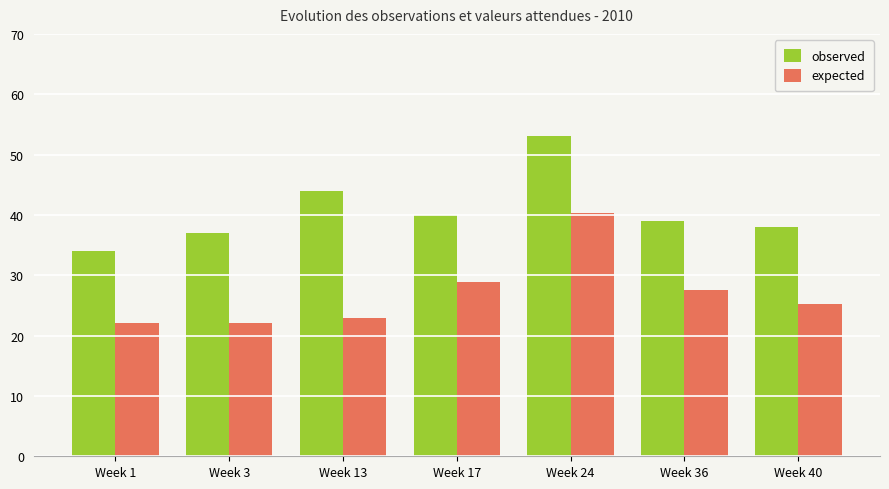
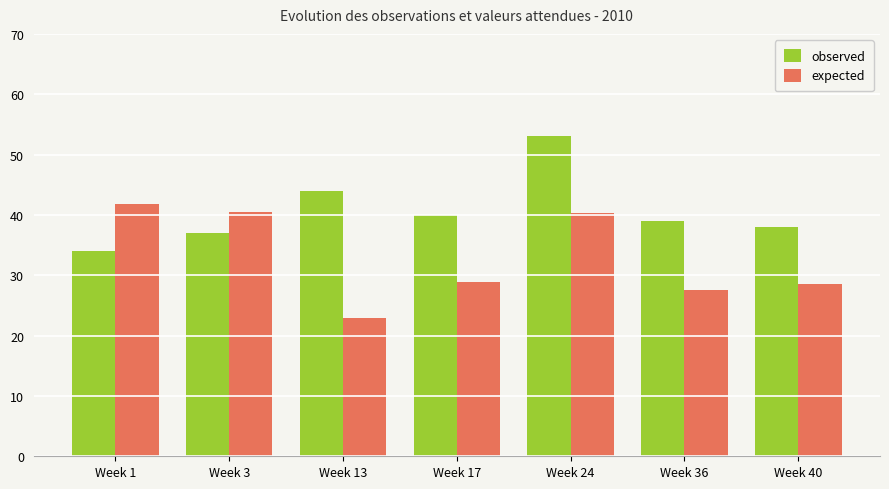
  {
    "observed": {
      "Week 1": 34,
      "Week 3": 37,
      "Week 13": 44,
      "Week 17": 40,
      "Week 24": 53,
      "Week 36": 39,
      "Week 40": 38
    },
    "expected": {
-     "Week 1": 22,
-     "Week 3": 22,
+     "Week 1": 42,
+     "Week 3": 40,
      "Week 13": 23,
      "Week 17": 29,
      "Week 24": 40,
      "Week 36": 28,
-     "Week 40": 25
+     "Week 40": 29
    }
  }
